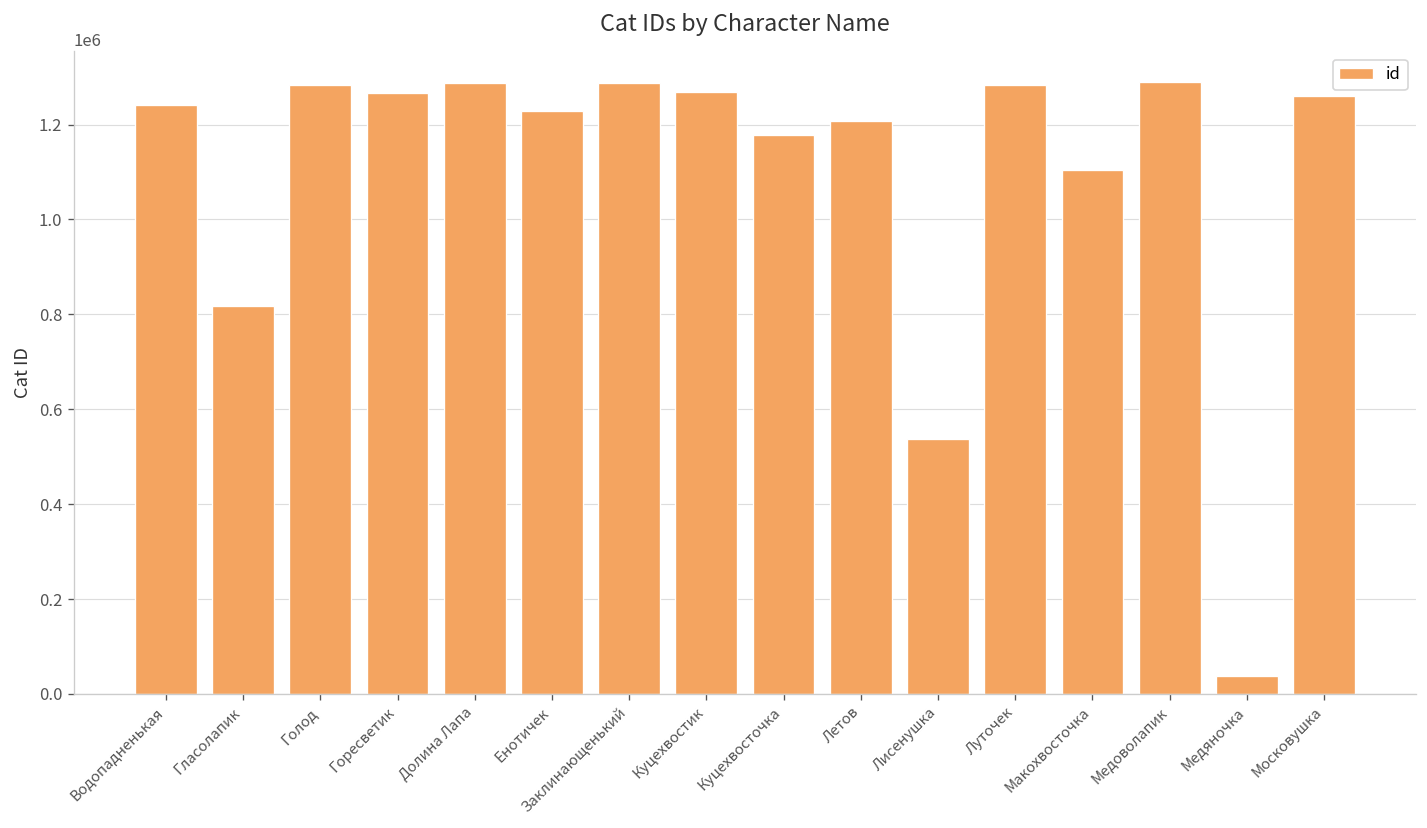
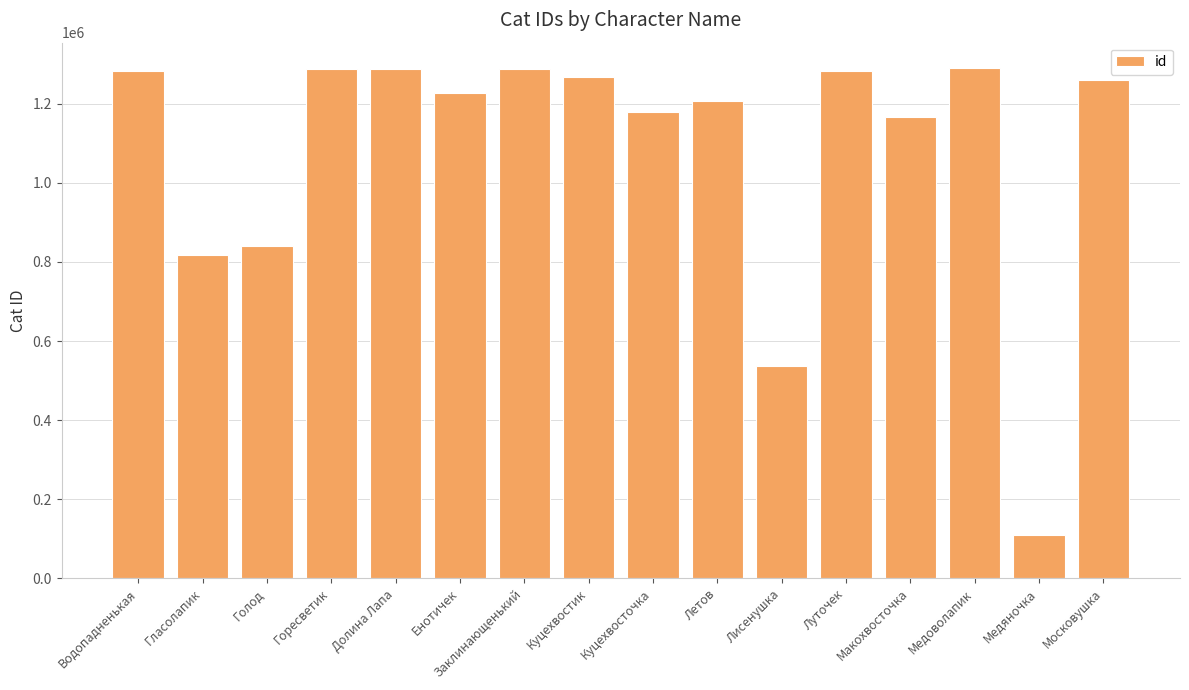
  {
-   "Водопадненькая": 1240000,
+   "Водопадненькая": 1280000,
    "Гласолапик": 820000,
-   "Голод": 1280000,
-   "Горесветик": 1270000,
+   "Голод": 840000,
+   "Горесветик": 1290000,
    "Долина Лапа": 1290000,
    "Енотичек": 1230000,
    "Заклинающенький": 1290000,
    "Куцехвостик": 1270000,
    "Куцехвосточка": 1180000,
    "Летов": 1210000,
    "Лисенушка": 540000,
    "Луточек": 1280000,
-   "Макохвосточка": 1100000,
+   "Макохвосточка": 1170000,
    "Медоволапик": 1290000,
-   "Медяночка": 40000,
+   "Медяночка": 110000,
    "Московушка": 1260000
  }
